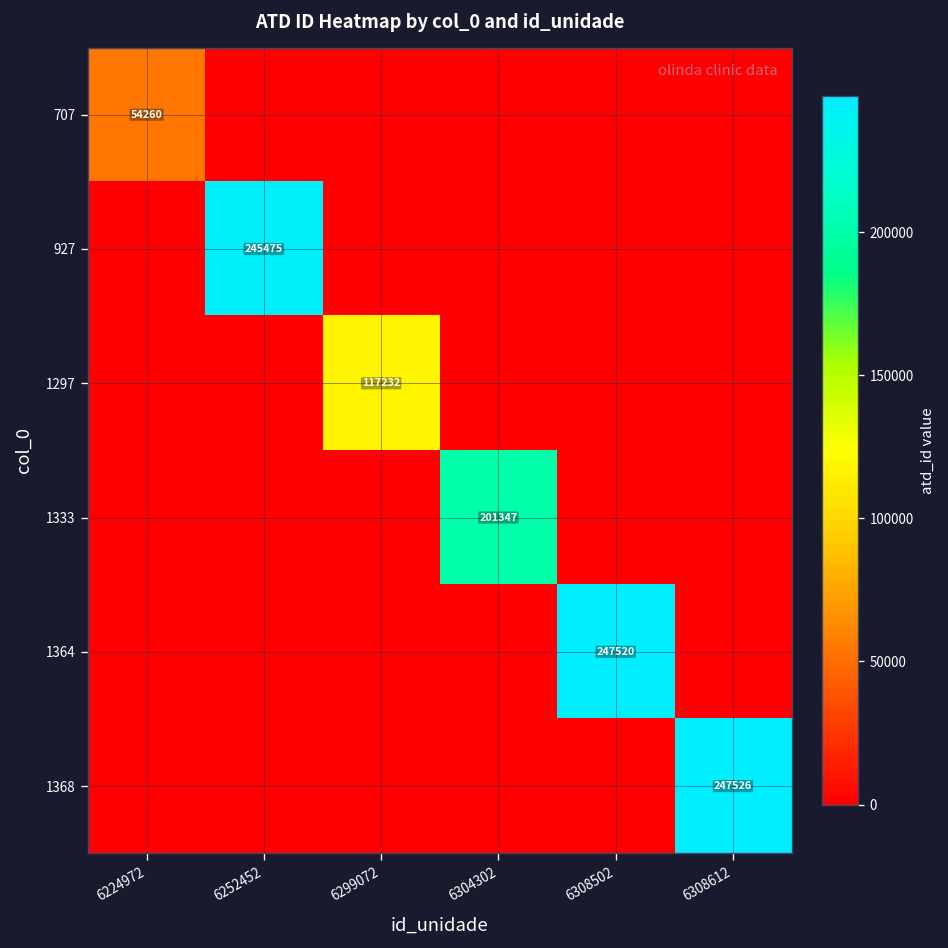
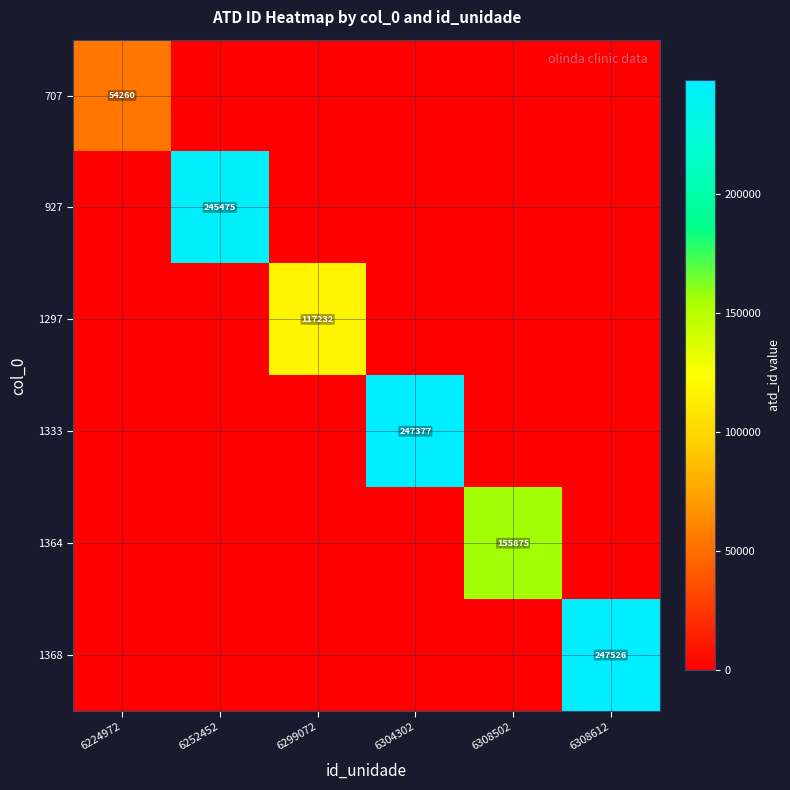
  {
    "1333": {
-     "6304302": 201347
+     "6304302": 247377
    },
    "1364": {
-     "6308502": 247520
+     "6308502": 155875
    }
  }
